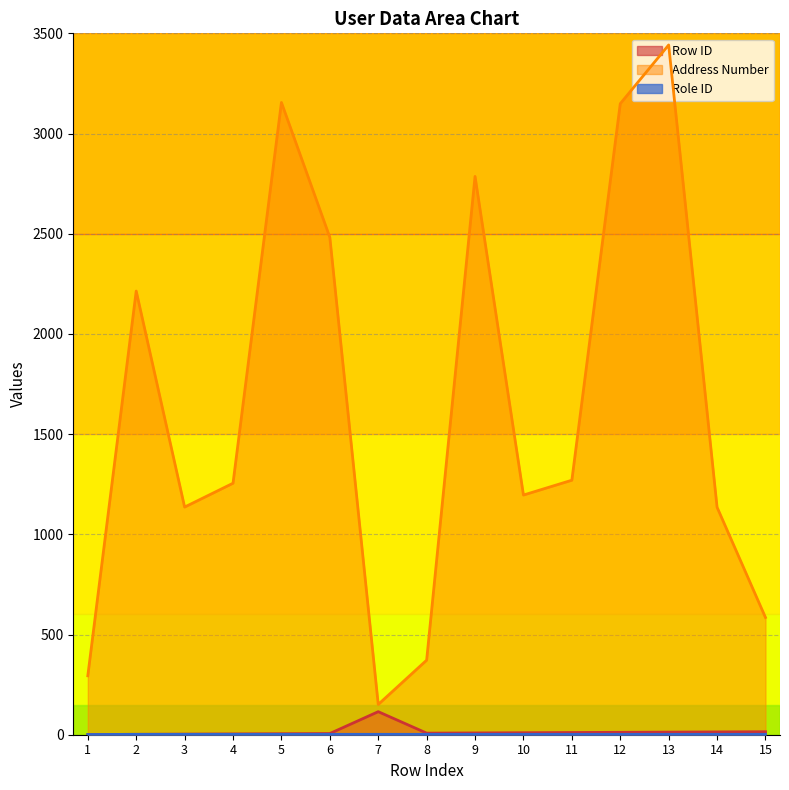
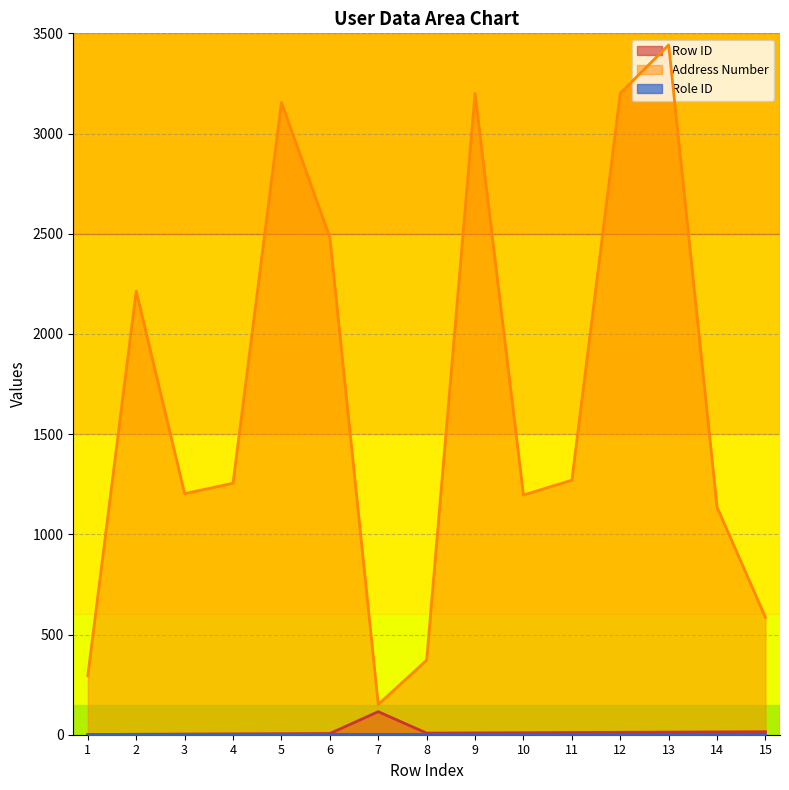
  {
    "Row ID": {
      "7": 120,
      "15": 20
    },
    "Address Number": {
      "1": 290,
      "2": 2210,
-     "3": 1140,
+     "3": 1200,
      "4": 1260,
      "5": 3160,
      "6": 2480,
      "7": 150,
      "8": 370,
-     "9": 2790,
+     "9": 3200,
      "10": 1200,
      "11": 1270,
-     "12": 3150,
+     "12": 3200,
      "14": 1140,
      "15": 590
    },
    "Role ID": {
      "7": 0,
      "15": 0
    }
  }
